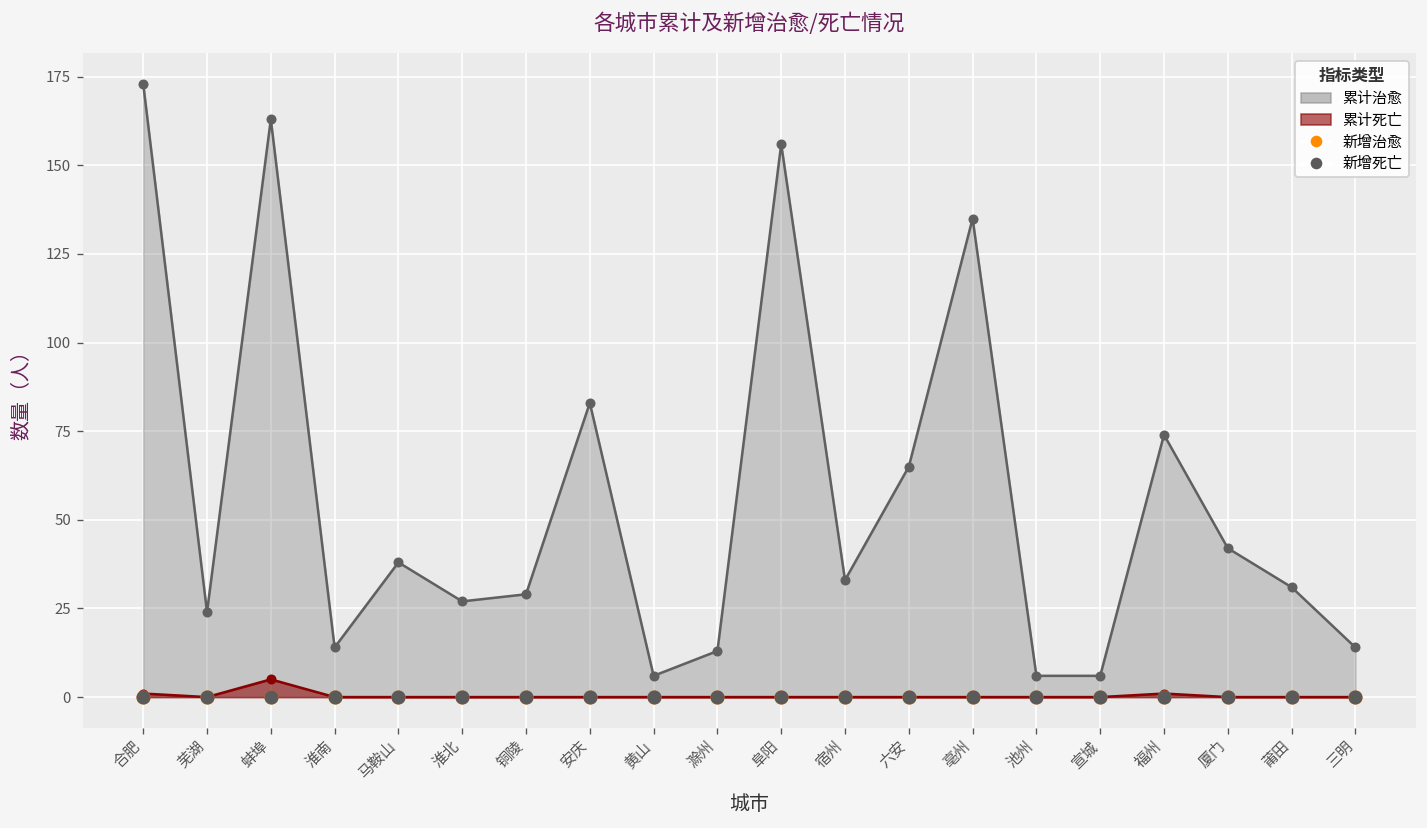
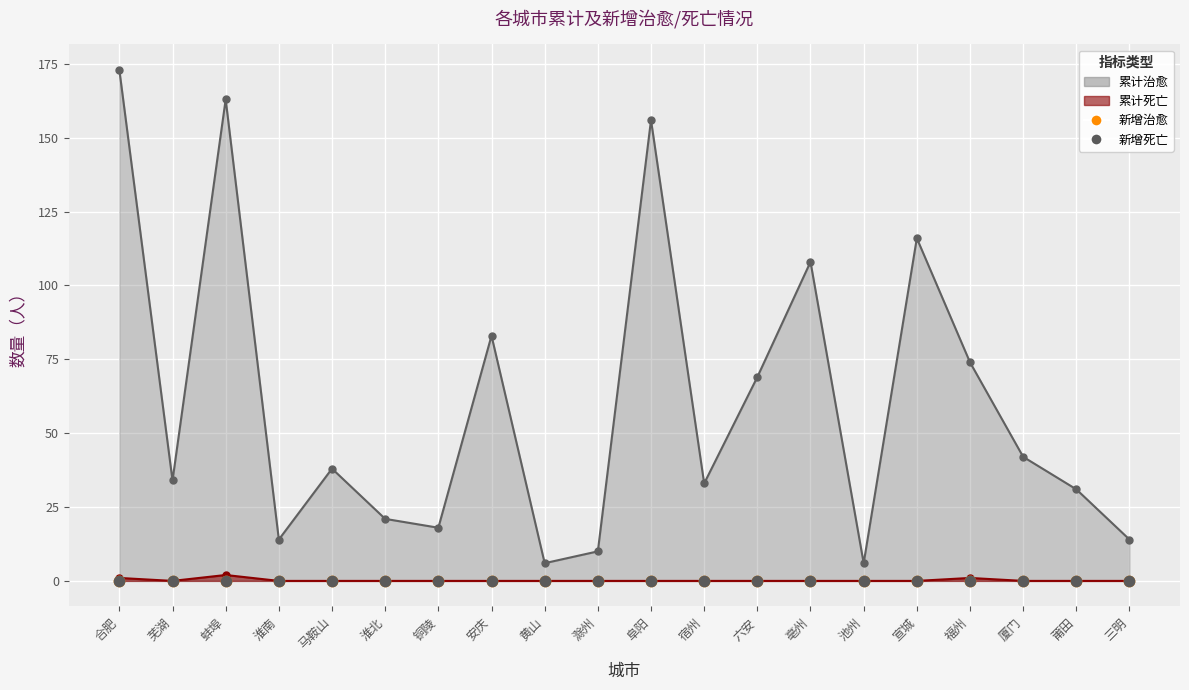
  {
    "累计治愈": {
      "合肥": 173,
-     "芜湖": 24,
+     "芜湖": 34,
      "蚌埠": 163,
      "淮南": 14,
      "马鞍山": 38,
-     "淮北": 27,
-     "铜陵": 29,
+     "淮北": 21,
+     "铜陵": 18,
      "安庆": 83,
      "黄山": 6,
-     "滁州": 13,
+     "滁州": 10,
      "阜阳": 156,
      "宿州": 33,
-     "六安": 65,
-     "亳州": 135,
+     "六安": 69,
+     "亳州": 108,
      "池州": 6,
-     "宣城": 6,
+     "宣城": 116,
      "福州": 74,
      "厦门": 42,
      "莆田": 31,
      "三明": 14
    },
    "累计死亡": {
      "合肥": 1,
-     "蚌埠": 5,
+     "蚌埠": 2,
      "福州": 1
    }
  }
